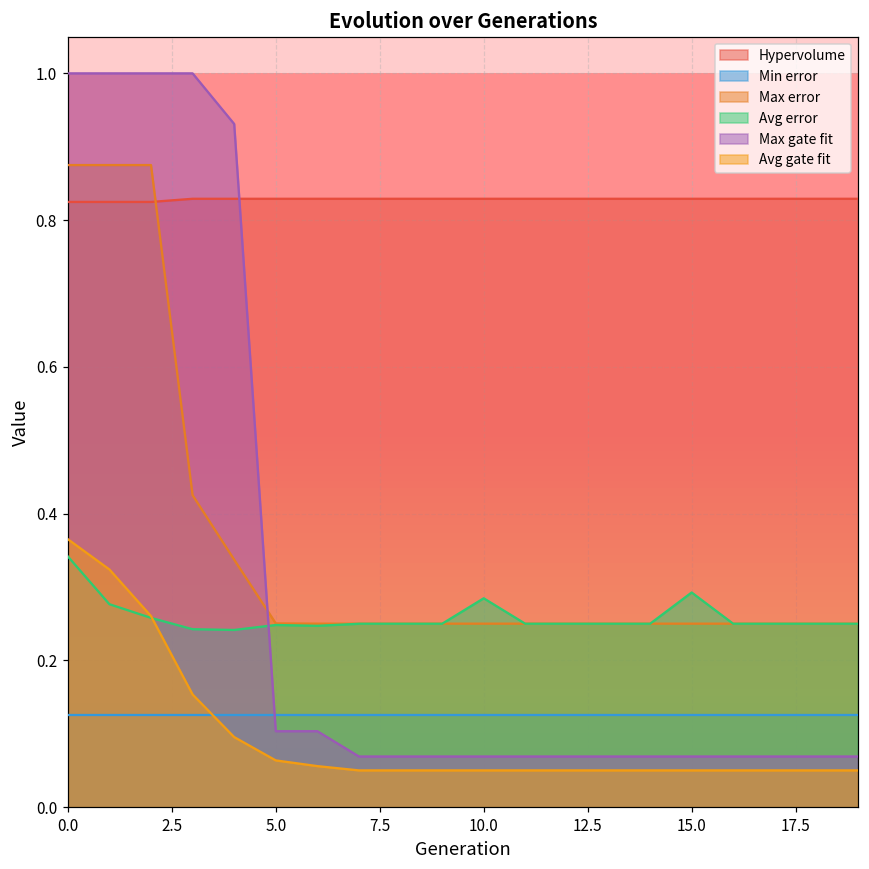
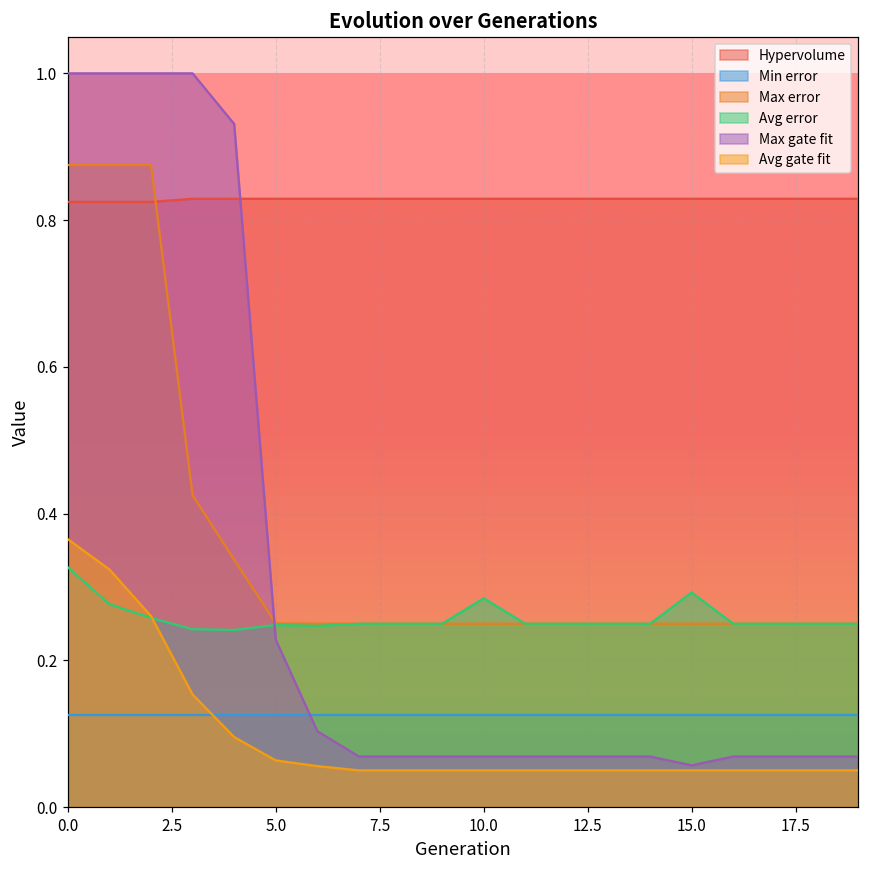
  {
    "Min error": {
      "0.0": 0.13,
      "5.0": 0.13,
      "10.0": 0.13,
      "15.0": 0.13
    },
    "Avg error": {
-     "0.0": 0.34,
+     "0.0": 0.33,
      "10.0": 0.28,
      "15.0": 0.29
    },
    "Max gate fit": {
      "0.0": 1.00,
-     "5.0": 0.10,
+     "5.0": 0.23,
      "10.0": 0.07,
-     "15.0": 0.07
+     "15.0": 0.06
    }
  }
